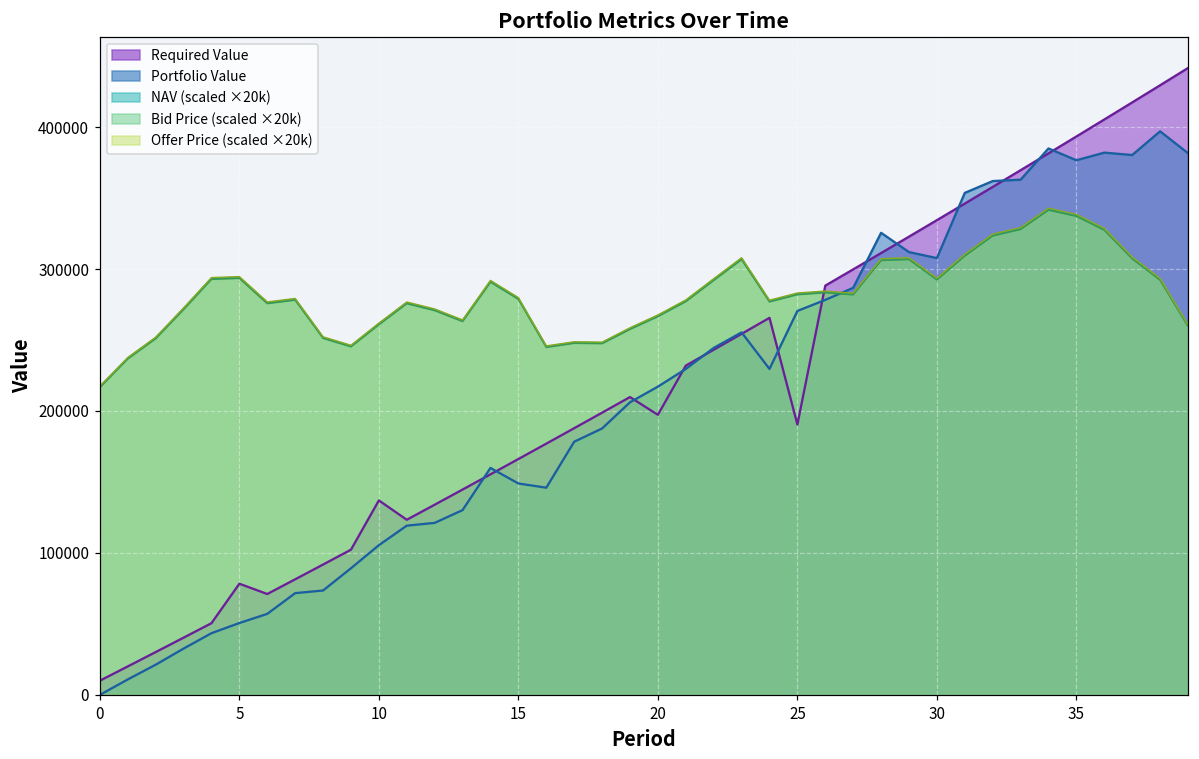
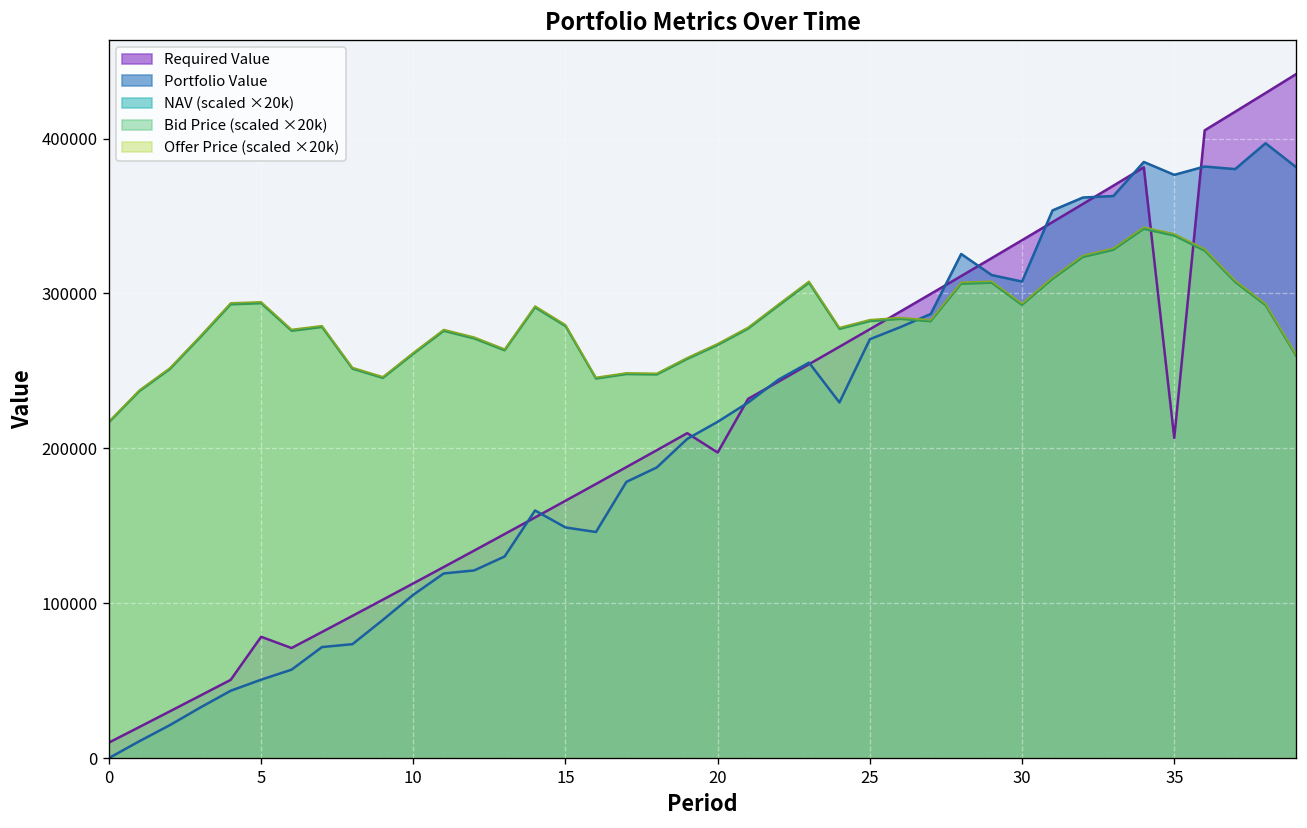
  {
    "Required Value": {
      "0": 10000,
      "5": 78000,
-     "10": 137000,
+     "10": 113000,
      "15": 166000,
      "20": 197000,
-     "25": 190000,
+     "25": 277000,
      "30": 334000,
-     "35": 393000
+     "35": 207000
    }
  }
